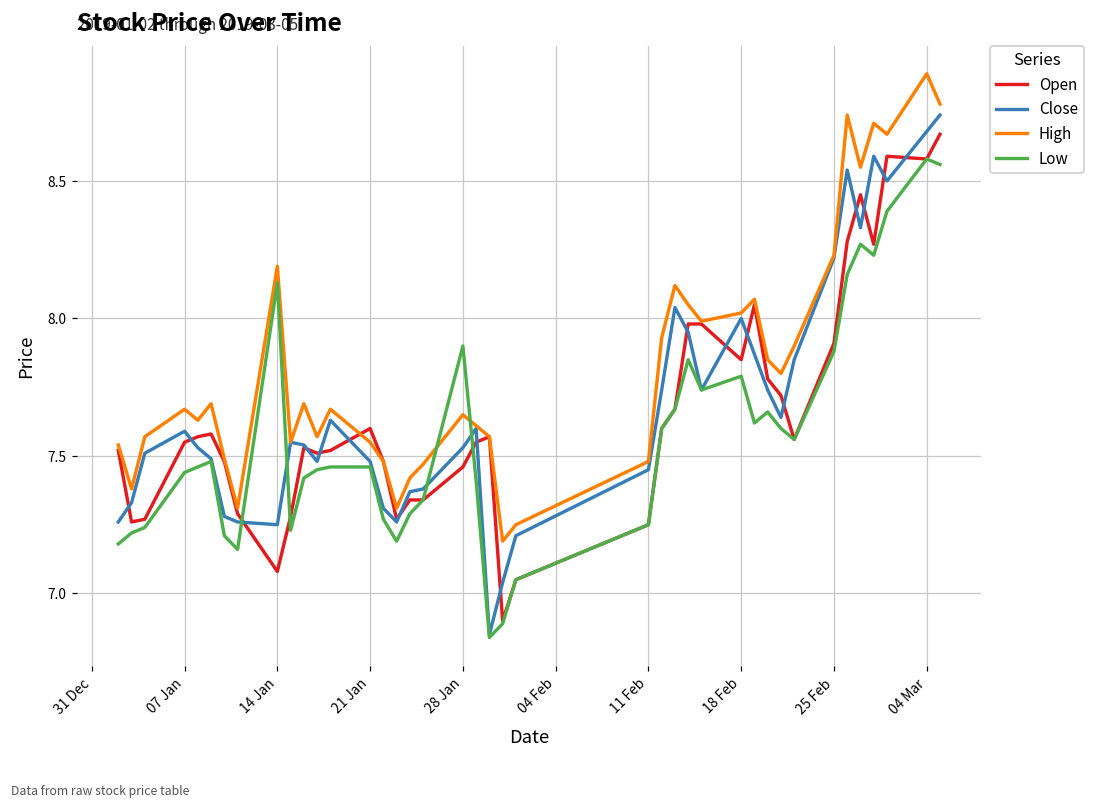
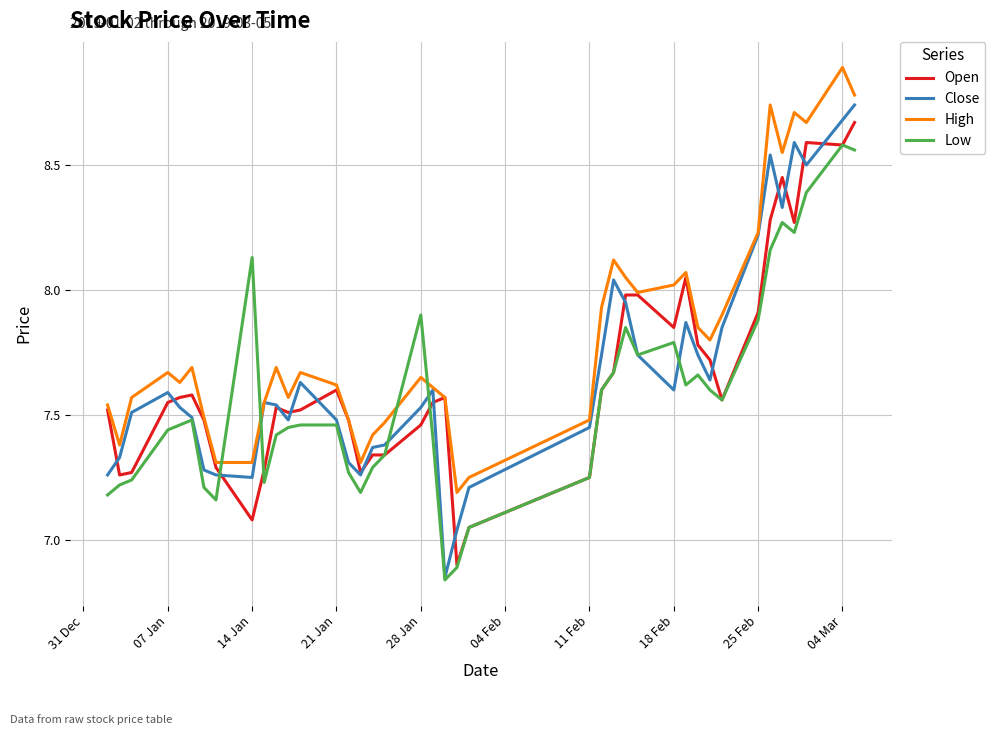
  {
    "Open": {
      "07 Jan": 7.55,
      "14 Jan": 7.08,
      "21 Jan": 7.60,
      "28 Jan": 7.46,
      "18 Feb": 7.85,
      "25 Feb": 7.91
    },
    "Close": {
      "07 Jan": 7.6,
      "14 Jan": 7.25,
      "21 Jan": 7.48,
      "28 Jan": 7.53,
      "11 Feb": 7.45,
-     "18 Feb": 8.0,
+     "18 Feb": 7.6,
      "04 Mar": 8.68
    },
    "High": {
      "07 Jan": 7.67,
-     "14 Jan": 8.19,
-     "21 Jan": 7.55,
+     "14 Jan": 7.31,
+     "21 Jan": 7.62,
      "28 Jan": 7.65,
      "11 Feb": 7.48,
      "18 Feb": 8.02,
      "04 Mar": 8.89
    },
    "Low": {
      "07 Jan": 7.44,
      "14 Jan": 8.13,
      "21 Jan": 7.46,
      "28 Jan": 7.90,
      "18 Feb": 7.79,
      "25 Feb": 7.88
    }
  }
